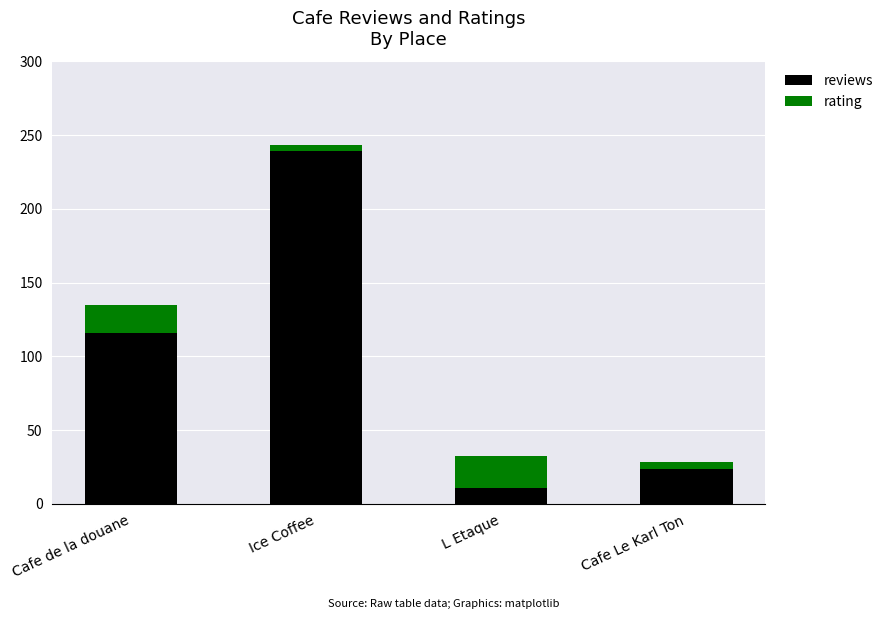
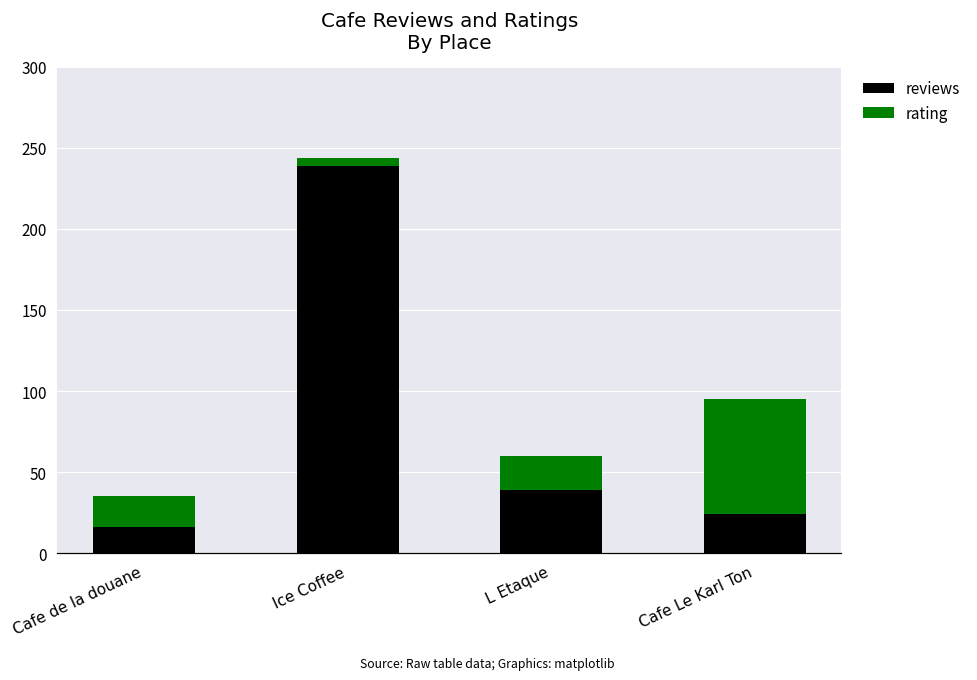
  {
    "reviews": {
-     "Cafe de la douane": 116,
+     "Cafe de la douane": 16,
      "Ice Coffee": 239,
-     "L Etaque": 11,
+     "L Etaque": 39,
      "Cafe Le Karl Ton": 24
    },
    "rating": {
      "Cafe de la douane": 19,
      "Ice Coffee": 5,
      "L Etaque": 21,
-     "Cafe Le Karl Ton": 4
+     "Cafe Le Karl Ton": 71
    }
  }
